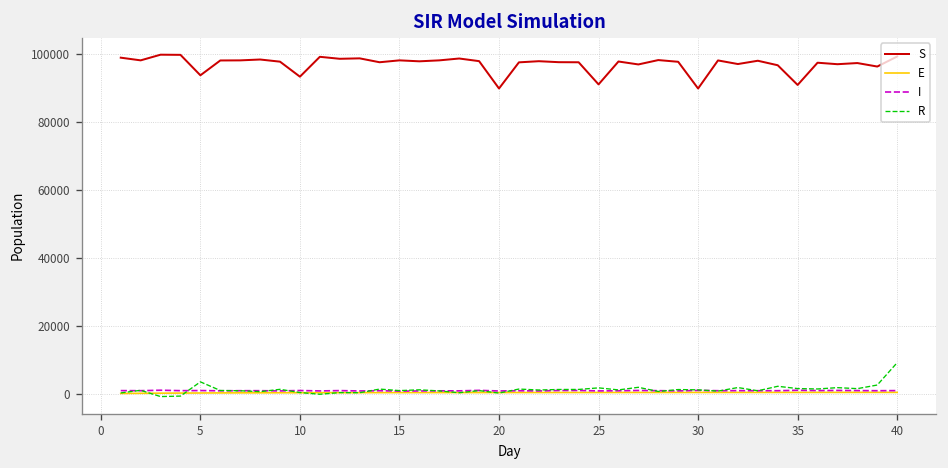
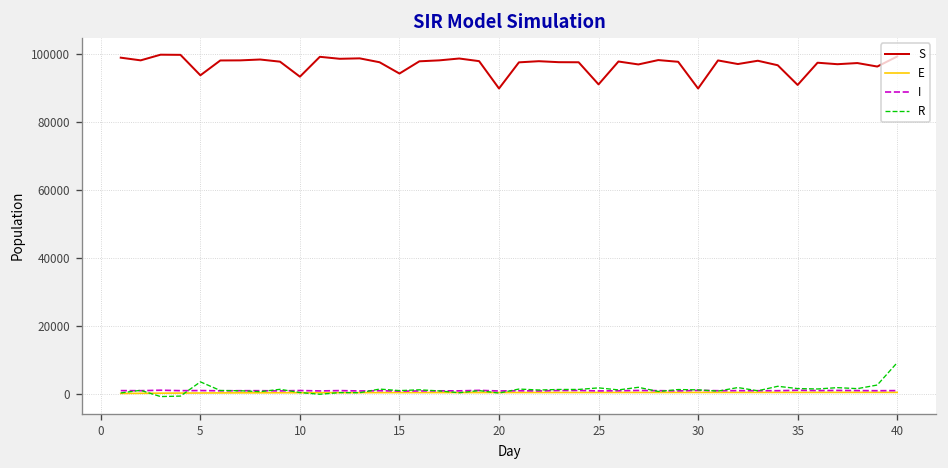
  {
    "S": {
      "5": 94000,
      "10": 93000,
-     "15": 98000,
+     "15": 94000,
      "20": 90000,
      "25": 91000,
      "30": 90000,
      "35": 91000
    },
    "R": {
      "5": 3000,
      "25": 2000,
      "40": 9000
    }
  }
